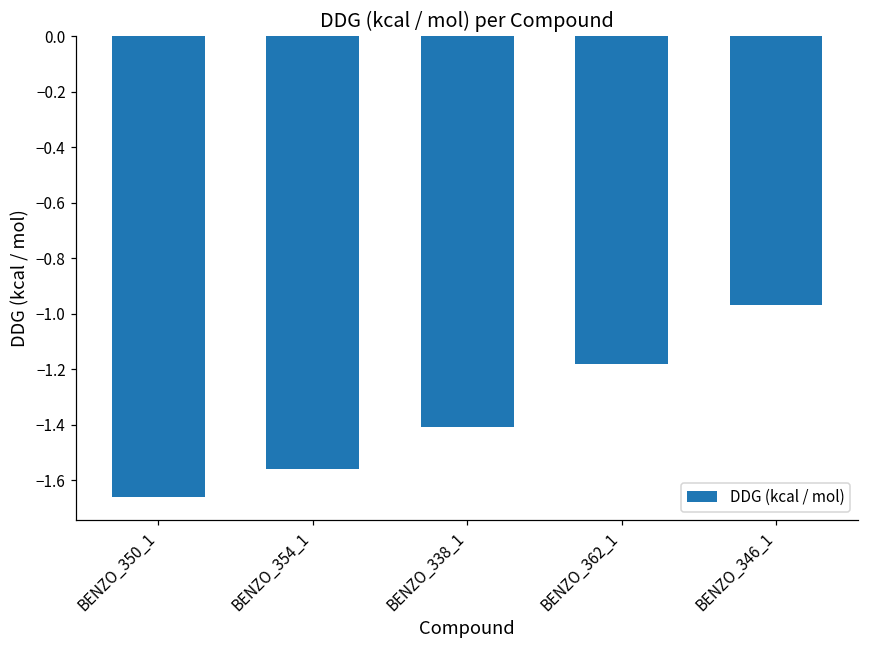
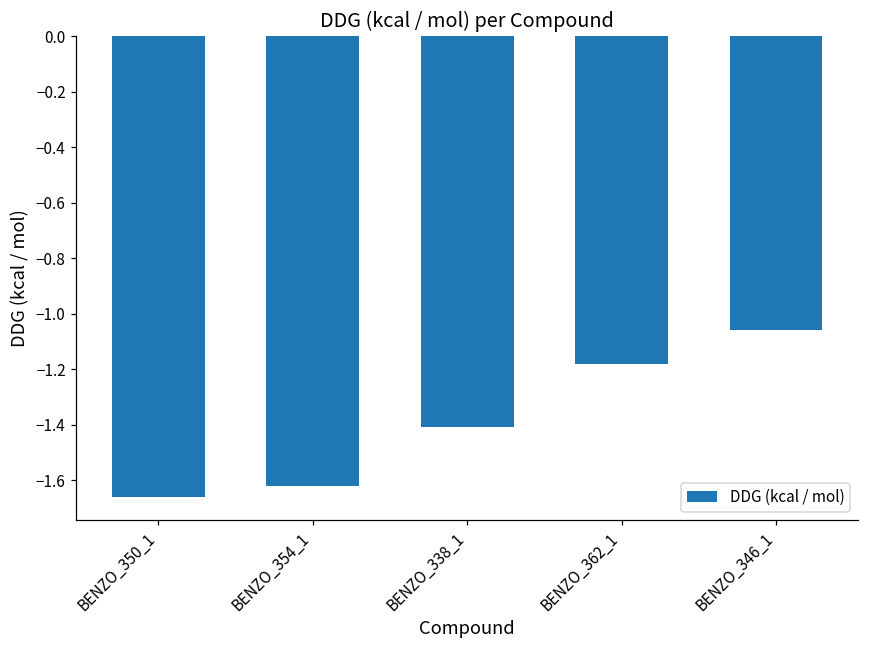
  {
    "BENZO_350_1": -1.66,
-   "BENZO_354_1": -1.56,
+   "BENZO_354_1": -1.62,
    "BENZO_338_1": -1.41,
    "BENZO_362_1": -1.18,
-   "BENZO_346_1": -0.97
+   "BENZO_346_1": -1.06
  }
